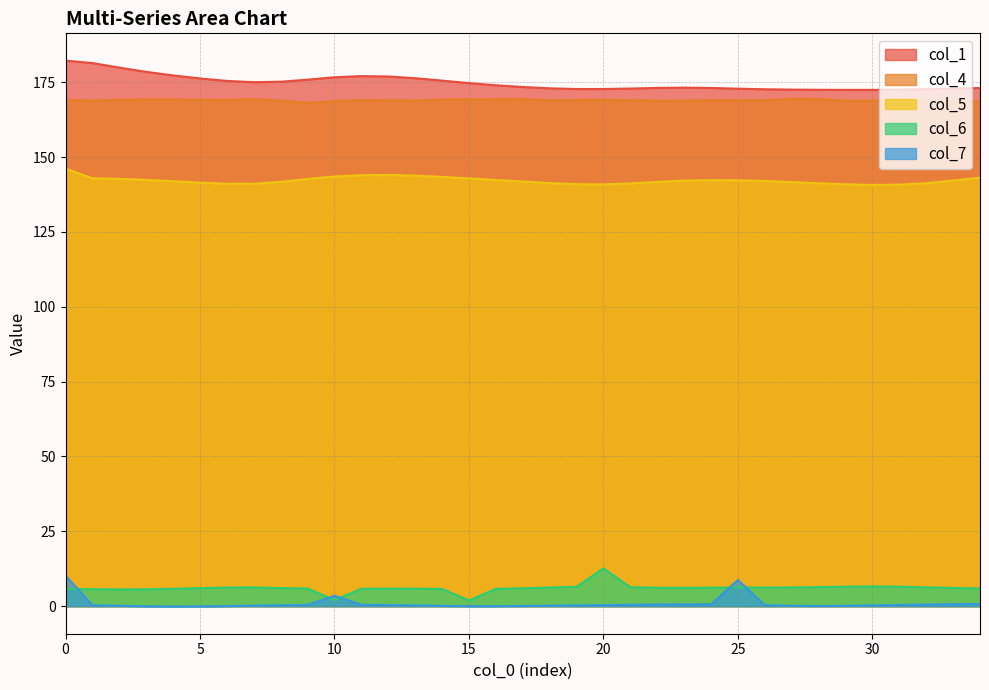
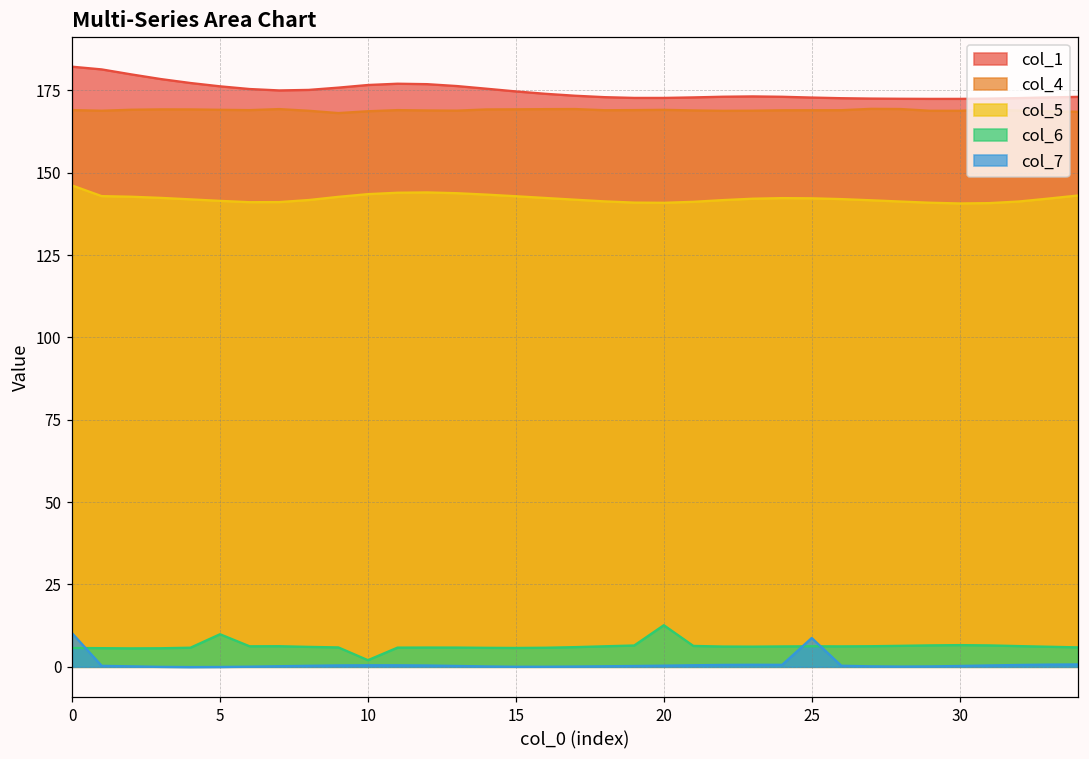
  {
    "col_5": {
      "0": 146,
      "5": 141,
      "10": 144,
      "15": 143,
      "20": 141,
      "25": 142,
      "30": 141
    },
    "col_6": {
      "0": 6,
-     "5": 6,
+     "5": 10,
      "10": 2,
-     "15": 2,
+     "15": 6,
      "20": 13,
      "25": 6,
      "30": 7
    },
    "col_7": {
      "0": 10,
      "5": 0,
-     "10": 3,
+     "10": 0,
      "15": 0,
      "20": 0,
      "25": 9,
      "30": 0
    }
  }
